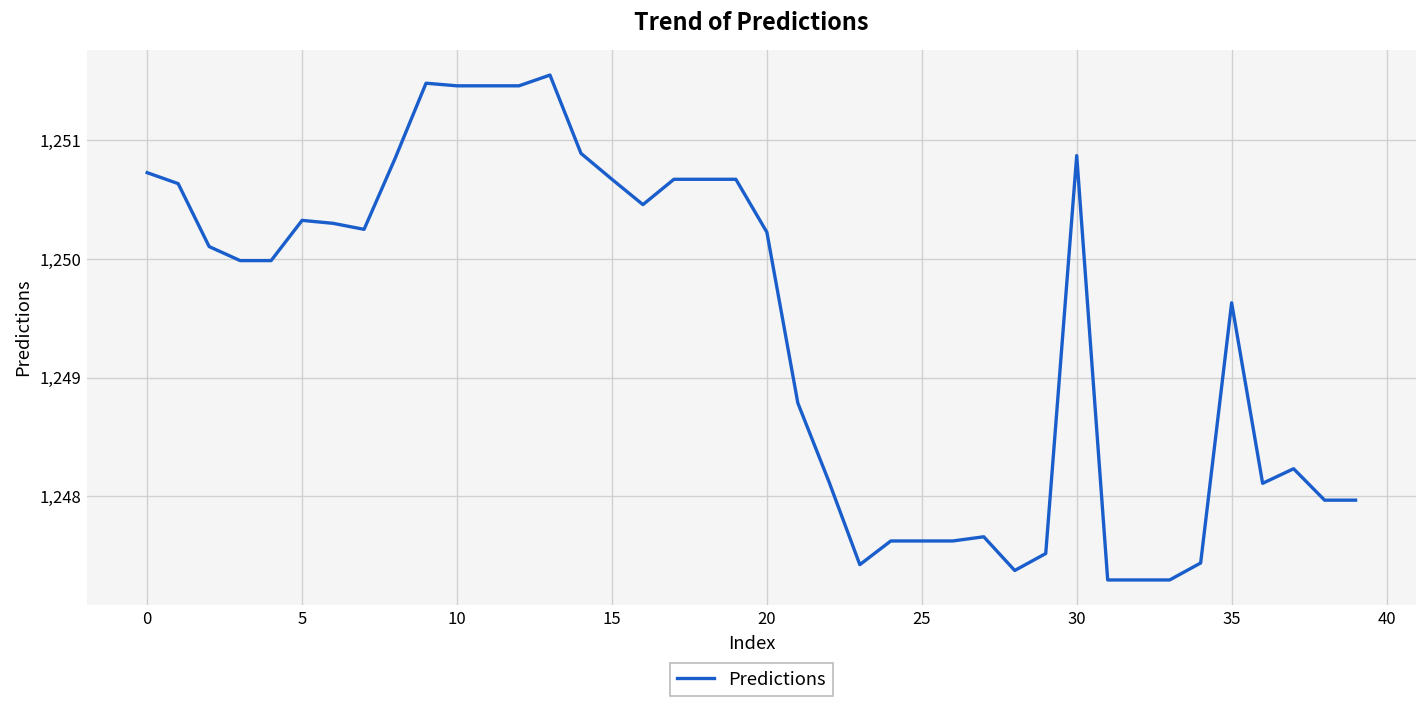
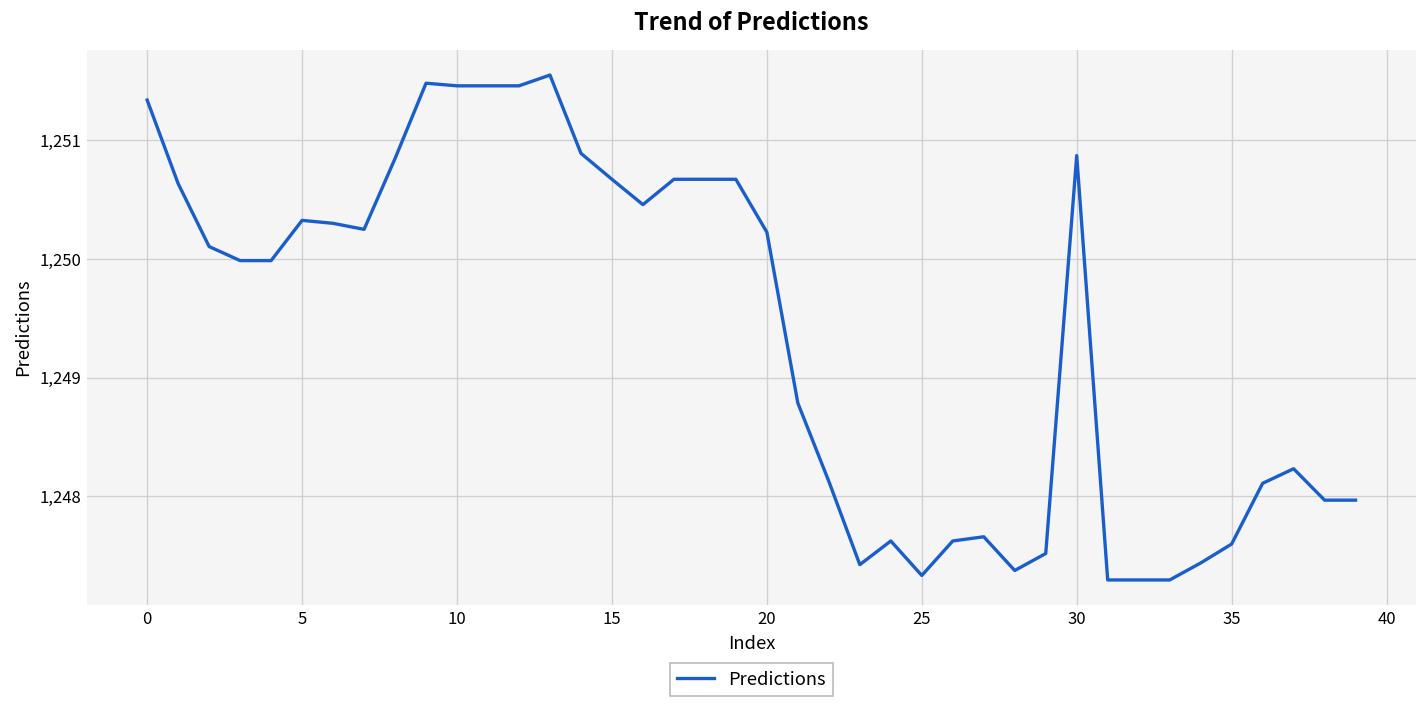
  {
-   "0": "1,250.7",
+   "0": "1,251.3",
    "5": "1,250.3",
    "10": "1,251.5",
    "15": "1,250.7",
    "20": "1,250.2",
-   "25": "1,247.6",
+   "25": "1,247.3",
    "30": "1,250.9",
-   "35": "1,249.6"
+   "35": "1,247.6"
  }
